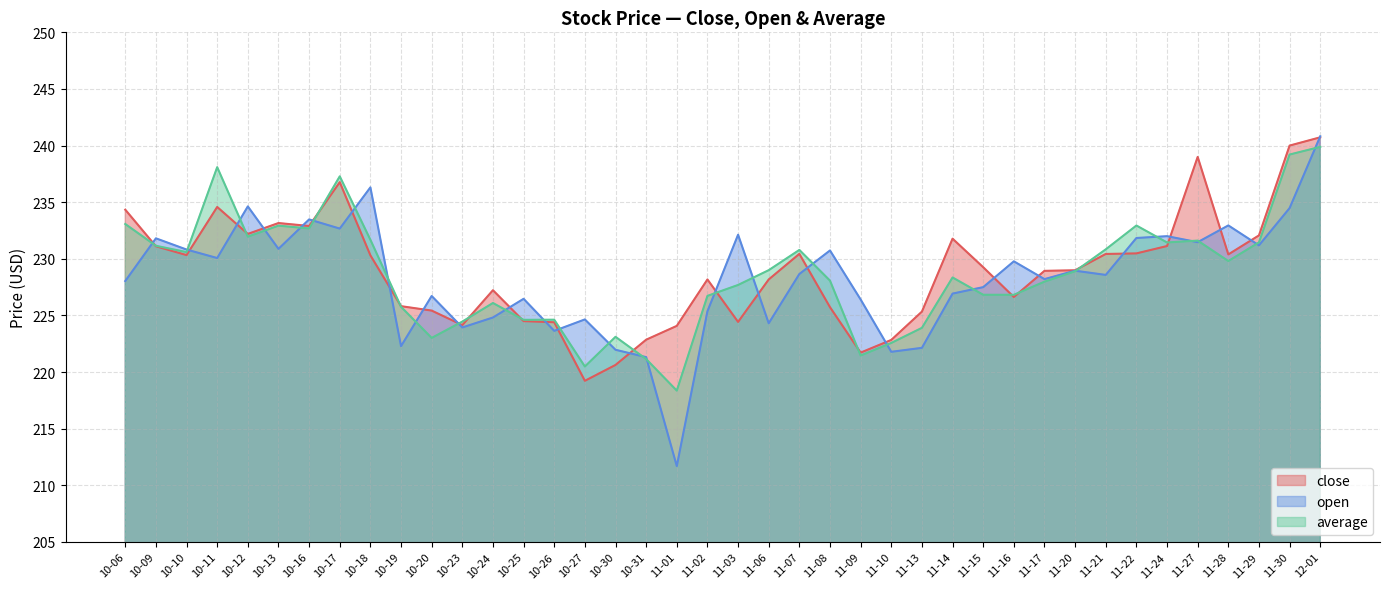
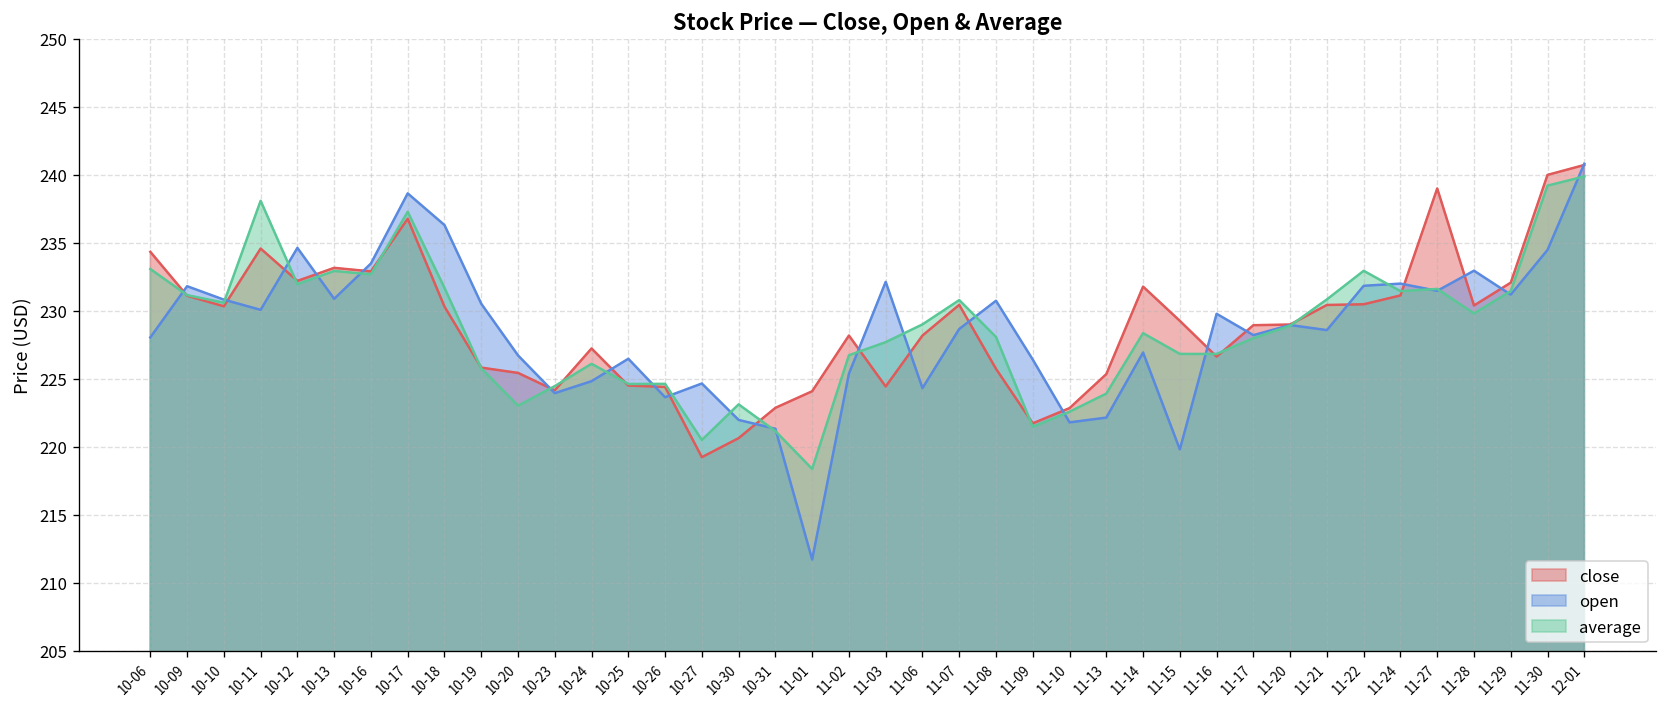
  {
    "close": {
      "10-06": 234.3,
      "10-10": 230.3,
      "10-11": 234.6,
      "10-12": 232.2,
      "10-13": 233.2,
      "10-17": 236.8,
      "10-18": 230.3,
      "10-20": 225.4,
      "10-24": 227.2,
      "10-26": 224.4,
      "10-27": 219.2,
      "10-30": 220.6,
      "10-31": 222.9,
      "11-01": 224.1,
      "11-02": 228.2,
      "11-03": 224.4,
      "11-06": 228.2,
      "11-07": 230.4,
      "11-08": 225.7,
      "11-09": 221.7,
      "11-10": 222.8,
      "11-13": 225.3,
      "11-14": 231.8,
      "11-15": 229.3,
      "11-17": 228.9,
      "11-21": 230.4,
      "11-22": 230.5,
      "11-24": 231.1,
      "11-27": 239.0,
      "11-28": 230.4,
      "11-29": 232.1,
      "11-30": 240.0
    },
    "open": {
      "10-06": 228.0,
      "10-09": 231.8,
      "10-11": 230.1,
      "10-12": 234.6,
      "10-13": 230.9,
      "10-16": 233.5,
-     "10-17": 232.7,
+     "10-17": 238.6,
      "10-18": 236.3,
-     "10-19": 222.3,
+     "10-19": 230.5,
      "10-20": 226.7,
      "10-24": 224.8,
      "10-25": 226.5,
      "10-26": 223.6,
      "10-27": 224.7,
      "10-30": 222.0,
      "11-01": 211.7,
      "11-02": 225.4,
      "11-03": 232.1,
      "11-06": 224.3,
      "11-07": 228.7,
      "11-08": 230.7,
      "11-09": 226.4,
      "11-10": 221.8,
      "11-13": 222.1,
      "11-14": 226.9,
-     "11-15": 227.5,
+     "11-15": 219.8,
      "11-16": 229.8,
      "11-17": 228.2,
      "11-21": 228.6,
      "11-22": 231.8,
      "11-24": 232.0,
      "11-28": 233.0,
      "11-29": 231.2,
      "11-30": 234.5
    },
    "average": {
      "10-06": 233.1,
      "10-11": 238.1,
      "10-12": 232.0,
      "10-13": 232.9,
      "10-17": 237.3,
      "10-18": 231.7,
      "10-20": 223.0,
      "10-23": 224.5,
      "10-24": 226.1,
      "10-26": 224.6,
      "10-27": 220.5,
      "10-30": 223.1,
      "11-01": 218.4,
      "11-02": 226.7,
      "11-03": 227.7,
      "11-06": 229.0,
      "11-07": 230.8,
      "11-08": 228.1,
      "11-09": 221.5,
      "11-10": 222.6,
      "11-13": 223.9,
      "11-14": 228.4,
      "11-15": 226.8,
      "11-17": 228.0,
      "11-21": 230.8,
      "11-22": 232.9,
      "11-24": 231.4,
      "11-28": 229.8,
      "11-29": 231.5,
      "11-30": 239.2,
      "12-01": 239.9
    }
  }
